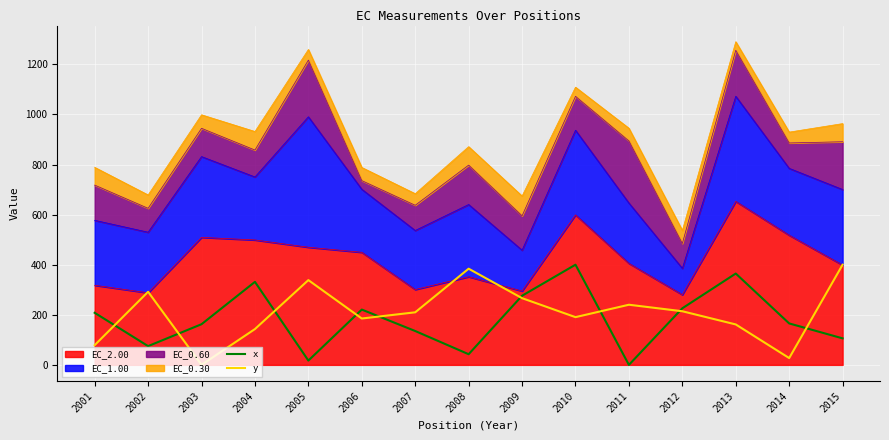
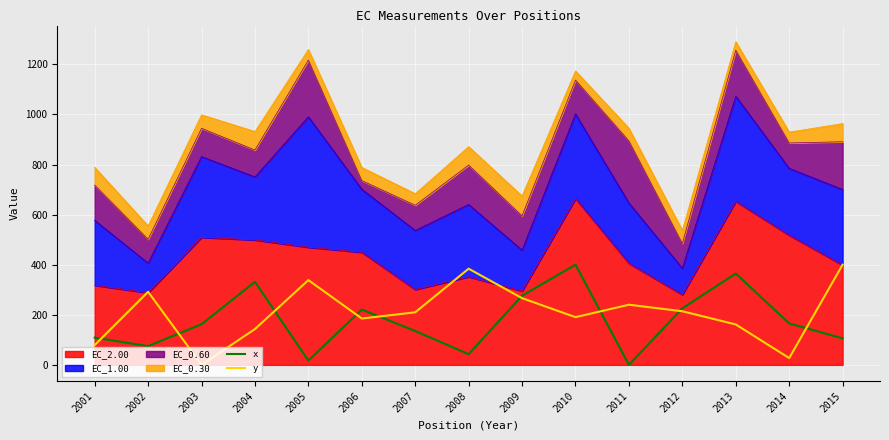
  {
    "EC_2.00": {
      "2001": 320,
      "2003": 510,
      "2004": 500,
      "2005": 470,
      "2006": 450,
      "2007": 300,
      "2008": 350,
      "2009": 290,
-     "2010": 600,
+     "2010": 660,
      "2011": 410,
      "2012": 280,
      "2013": 650,
      "2014": 520
    },
    "EC_1.00": {
-     "2002": 240,
+     "2002": 120,
      "2010": 340
    },
    "EC_0.60": {
      "2002": 100,
      "2010": 140
    },
    "x": {
-     "2001": 210,
+     "2001": 110,
      "2002": 70,
      "2003": 160,
      "2004": 330,
      "2005": 20,
      "2006": 220,
      "2007": 140,
      "2008": 40,
      "2010": 400,
      "2011": 0,
      "2012": 230,
      "2013": 360,
      "2014": 170,
      "2015": 110
    }
  }
